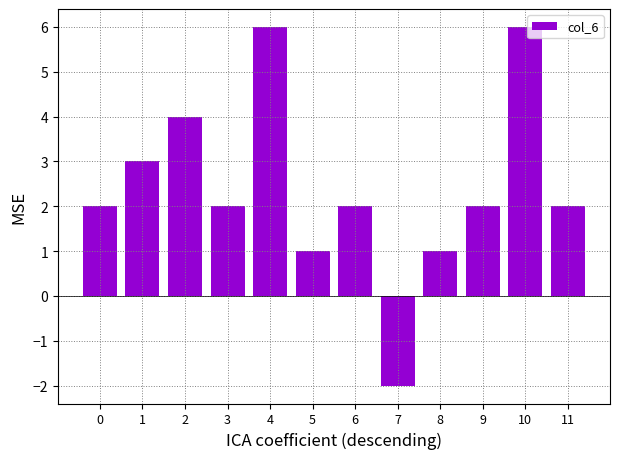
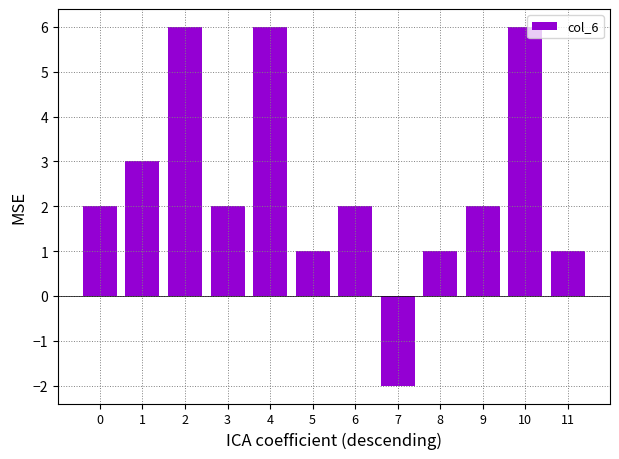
  {
    "0": 2,
    "1": 3,
-   "2": 4,
+   "2": 6,
    "3": 2,
    "4": 6,
    "5": 1,
    "6": 2,
    "7": -2,
    "8": 1,
    "9": 2,
    "10": 6,
-   "11": 2
+   "11": 1
  }
